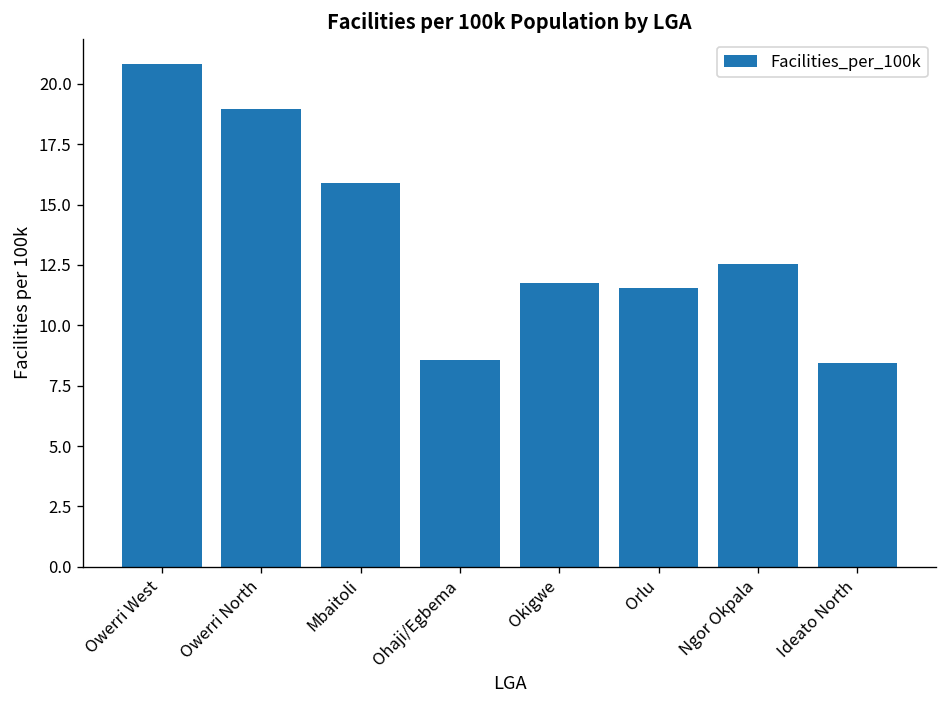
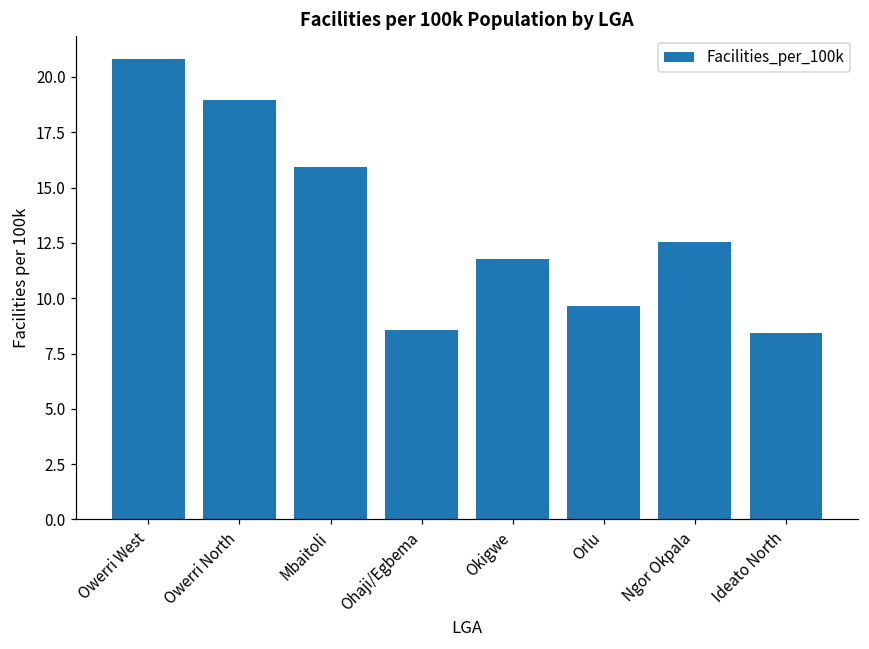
  {
    "Owerri West": 20.8,
    "Owerri North": 19.0,
    "Mbaitoli": 15.9,
    "Ohaji/Egbema": 8.6,
    "Okigwe": 11.8,
-   "Orlu": 11.5,
+   "Orlu": 9.7,
    "Ngor Okpala": 12.6,
    "Ideato North": 8.5
  }
